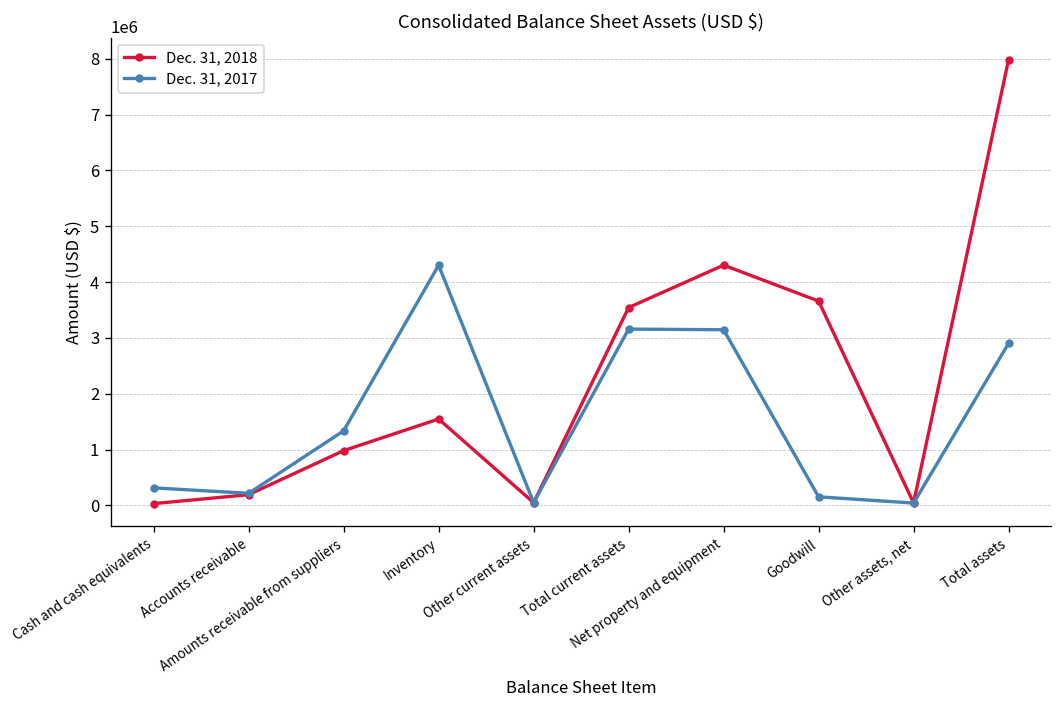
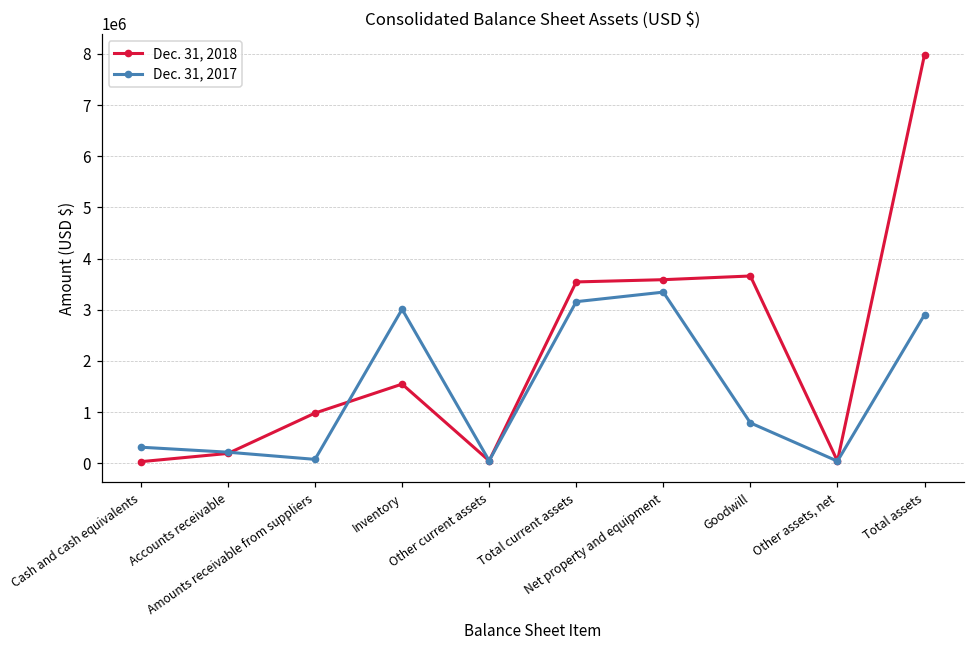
  {
    "Dec. 31, 2018": {
      "Cash and cash equivalents": 0,
      "Amounts receivable from suppliers": 1000000,
      "Inventory": 1500000,
      "Total current assets": 3500000,
-     "Net property and equipment": 4300000,
+     "Net property and equipment": 3600000,
      "Goodwill": 3700000,
      "Total assets": 8000000
    },
    "Dec. 31, 2017": {
      "Cash and cash equivalents": 300000,
-     "Amounts receivable from suppliers": 1300000,
-     "Inventory": 4300000,
+     "Amounts receivable from suppliers": 100000,
+     "Inventory": 3000000,
      "Total current assets": 3200000,
-     "Net property and equipment": 3100000,
-     "Goodwill": 200000,
+     "Net property and equipment": 3300000,
+     "Goodwill": 800000,
      "Total assets": 2900000
    }
  }
